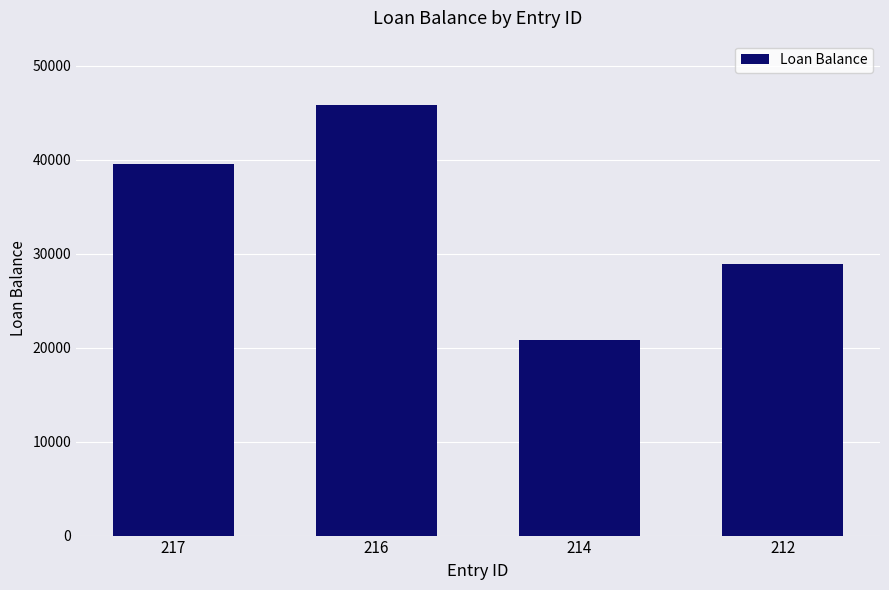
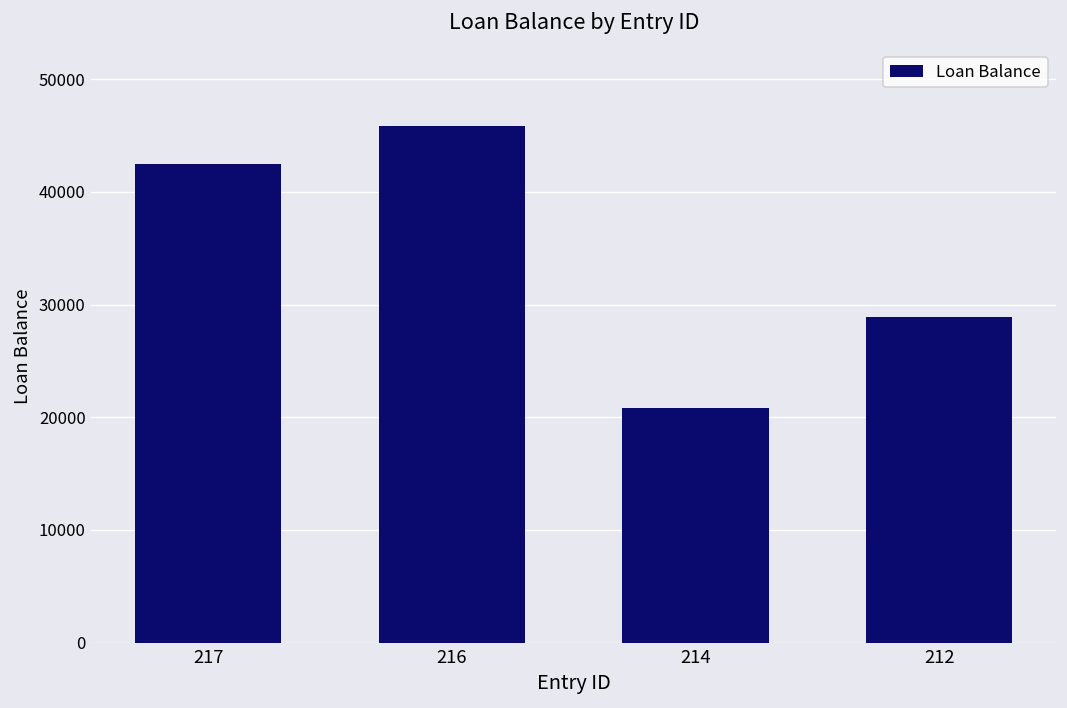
  {
-   "217": 40000,
+   "217": 42000,
    "216": 46000,
    "214": 21000,
    "212": 29000
  }
